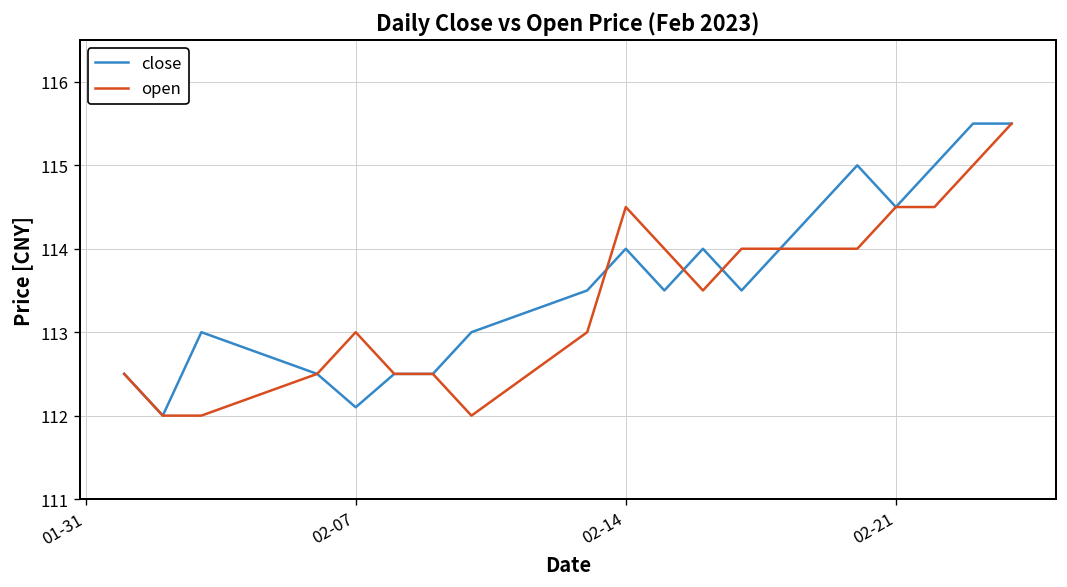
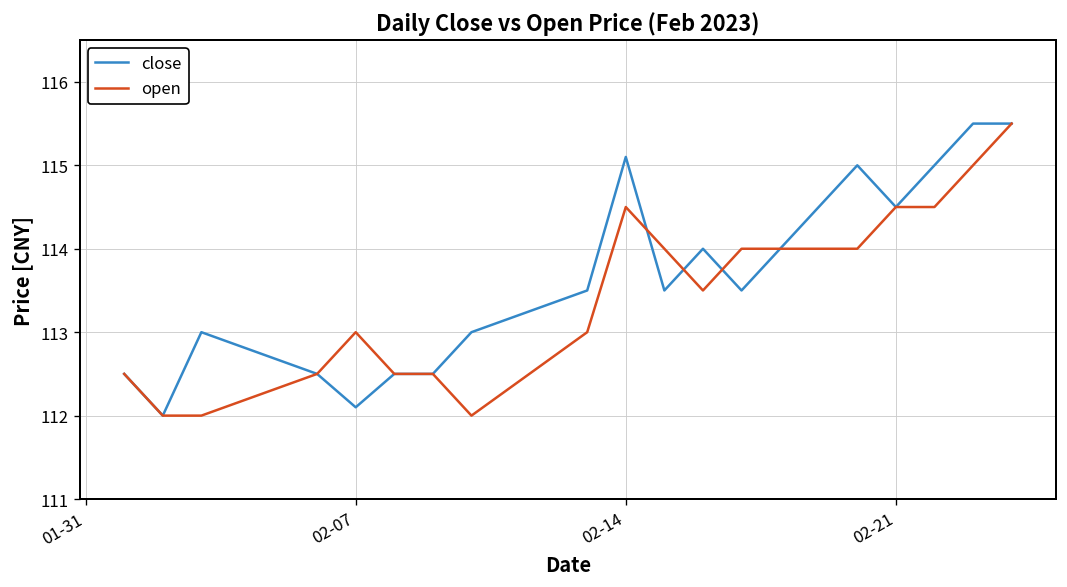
  {
    "close": {
      "02-07": 112.1,
-     "02-14": 114.0
+     "02-14": 115.1
    },
    "open": {
      "02-07": 113.0,
      "02-14": 114.5
    }
  }
